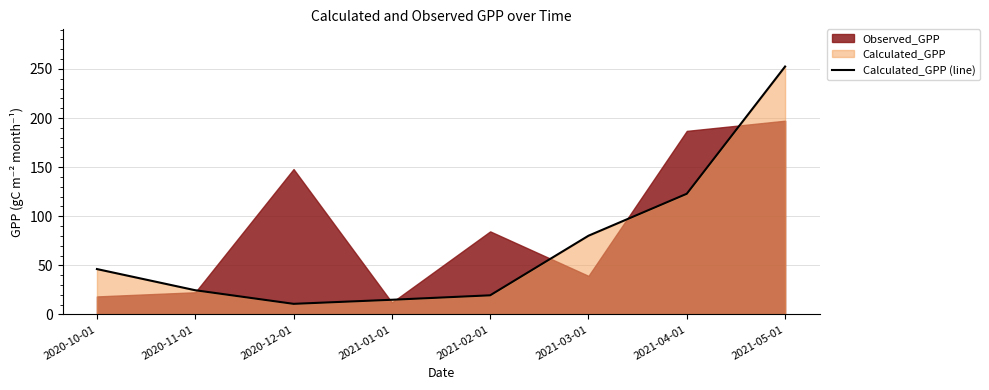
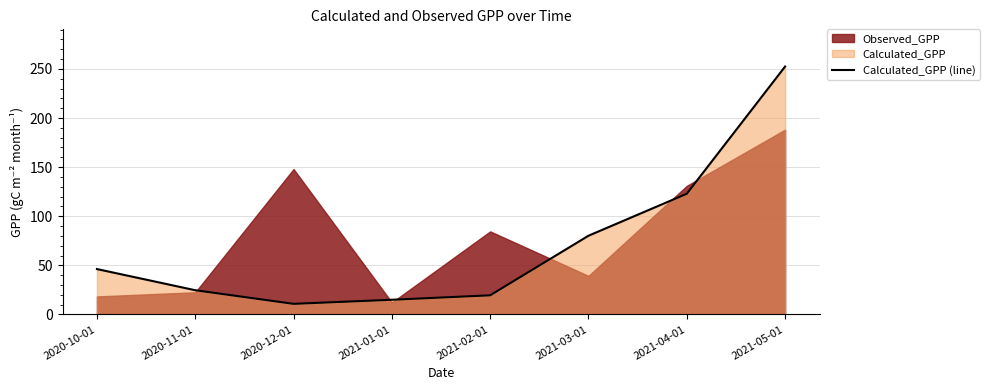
  {
    "Observed_GPP": {
      "2020-10-01": 20,
      "2020-12-01": 150,
      "2021-01-01": 10,
      "2021-02-01": 80,
      "2021-03-01": 40,
-     "2021-04-01": 190,
-     "2021-05-01": 200
+     "2021-04-01": 130,
+     "2021-05-01": 190
    },
    "Calculated_GPP": {
      "2020-10-01": 50,
      "2020-12-01": 10,
      "2021-01-01": 10,
      "2021-02-01": 20,
      "2021-03-01": 80,
      "2021-04-01": 120,
      "2021-05-01": 250
    }
  }
